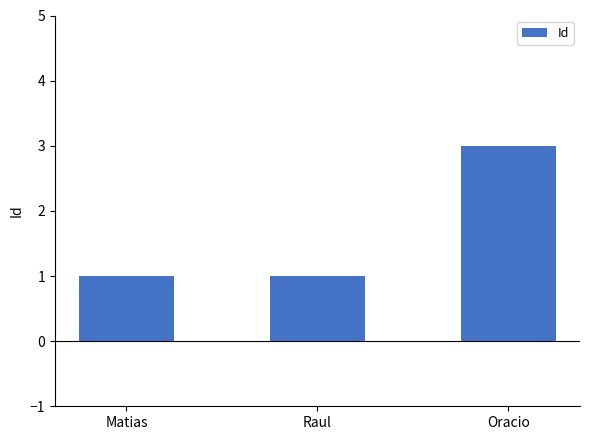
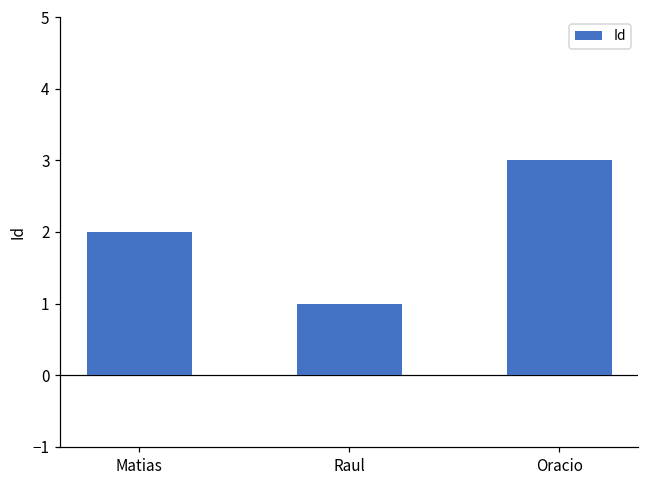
  {
-   "Matias": 1,
+   "Matias": 2,
    "Raul": 1,
    "Oracio": 3
  }
